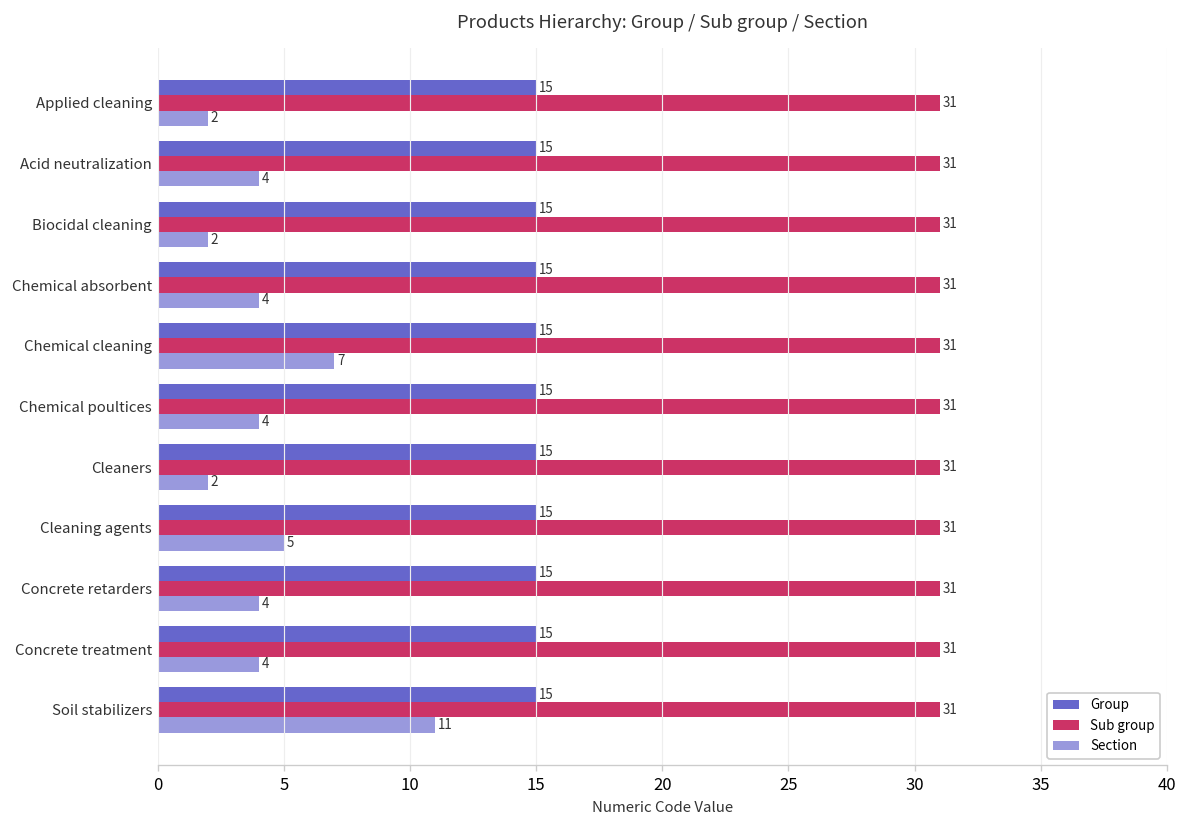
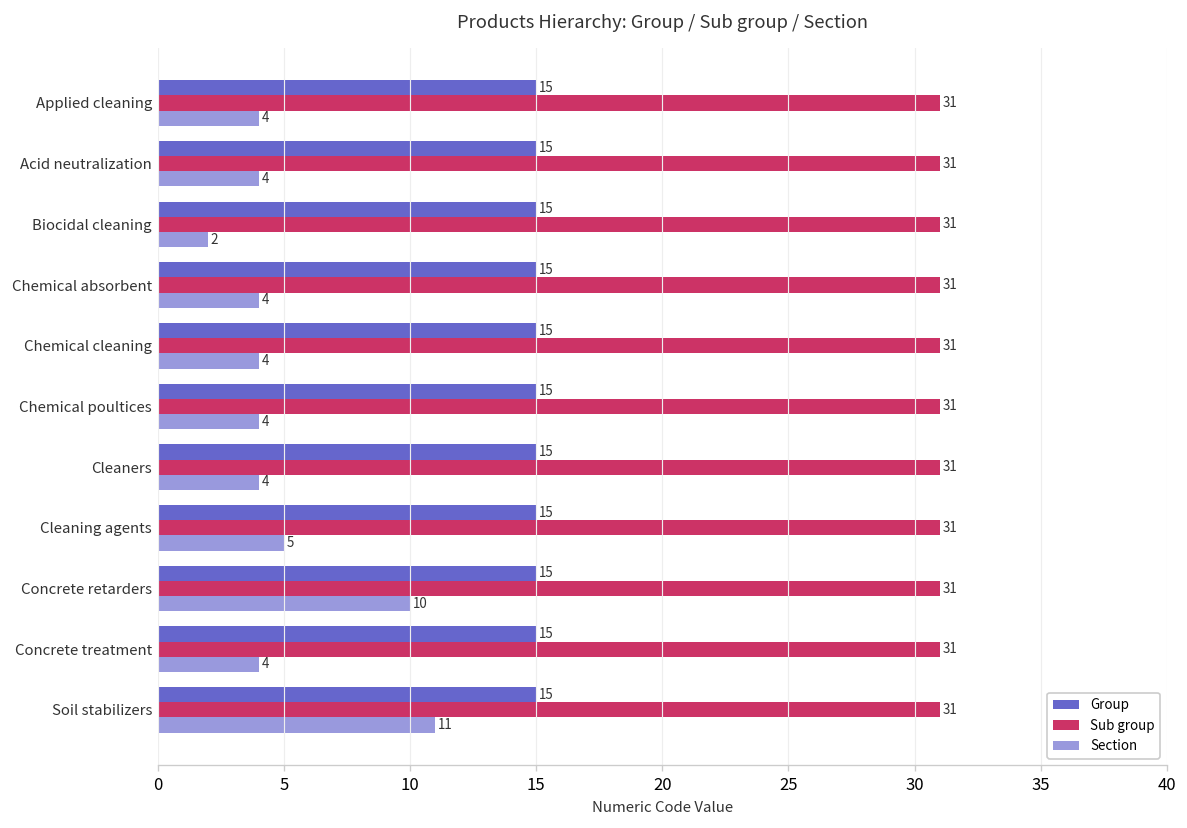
  {
    "Group": {
      "Applied cleaning": 15,
      "Acid neutralization": 15,
      "Biocidal cleaning": 15,
      "Chemical absorbent": 15,
      "Chemical cleaning": 15,
      "Chemical poultices": 15,
      "Cleaners": 15,
      "Cleaning agents": 15,
      "Concrete retarders": 15,
      "Concrete treatment": 15,
      "Soil stabilizers": 15
    },
    "Sub group": {
      "Applied cleaning": 31,
      "Acid neutralization": 31,
      "Biocidal cleaning": 31,
      "Chemical absorbent": 31,
      "Chemical cleaning": 31,
      "Chemical poultices": 31,
      "Cleaners": 31,
      "Cleaning agents": 31,
      "Concrete retarders": 31,
      "Concrete treatment": 31,
      "Soil stabilizers": 31
    },
    "Section": {
-     "Applied cleaning": 2,
+     "Applied cleaning": 4,
      "Acid neutralization": 4,
      "Biocidal cleaning": 2,
      "Chemical absorbent": 4,
-     "Chemical cleaning": 7,
+     "Chemical cleaning": 4,
      "Chemical poultices": 4,
-     "Cleaners": 2,
+     "Cleaners": 4,
      "Cleaning agents": 5,
-     "Concrete retarders": 4,
+     "Concrete retarders": 10,
      "Concrete treatment": 4,
      "Soil stabilizers": 11
    }
  }
